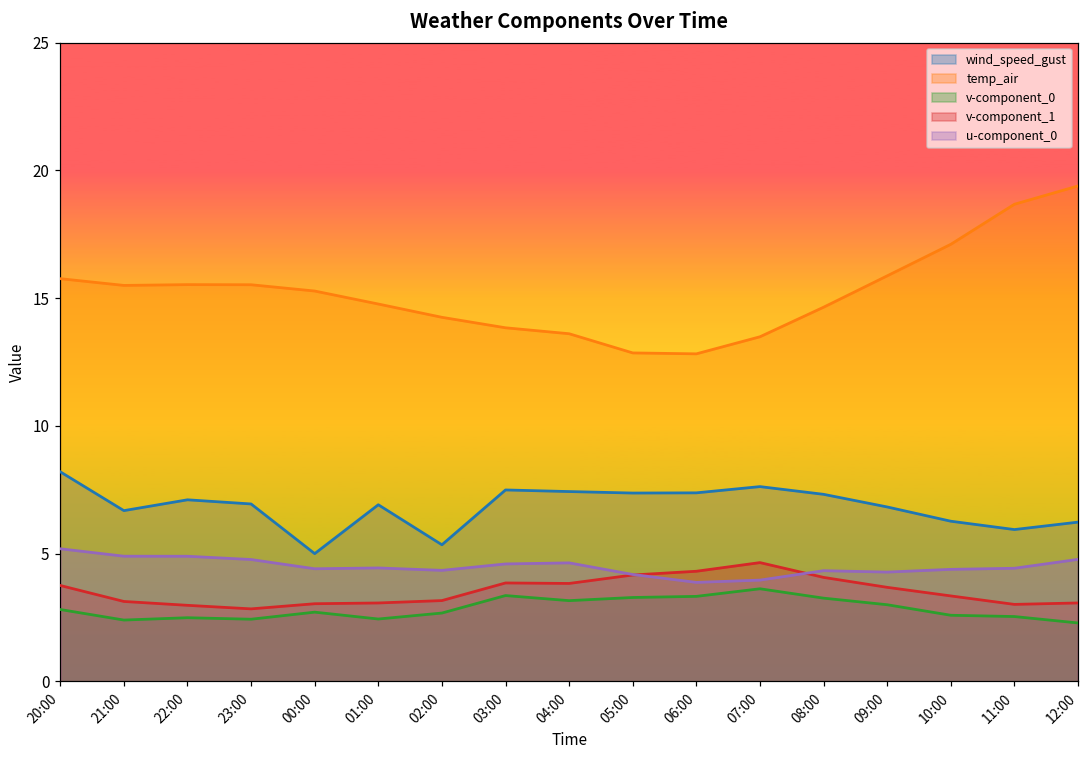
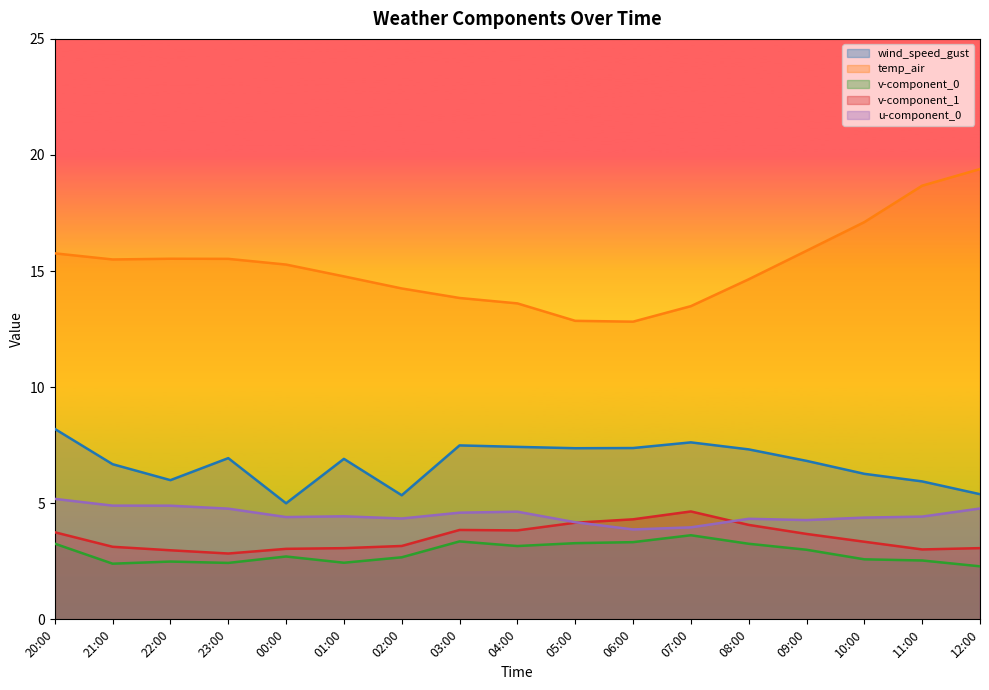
  {
    "wind_speed_gust": {
      "20:00": 8.2,
      "21:00": 6.7,
-     "22:00": 7.1,
+     "22:00": 6.0,
      "23:00": 6.9,
      "00:00": 5.0,
      "01:00": 6.9,
      "02:00": 5.3,
      "03:00": 7.5,
      "04:00": 7.4,
      "05:00": 7.4,
      "06:00": 7.4,
      "07:00": 7.6,
      "08:00": 7.3,
      "09:00": 6.8,
      "10:00": 6.3,
      "11:00": 5.9,
-     "12:00": 6.2
+     "12:00": 5.4
    },
    "v-component_0": {
-     "20:00": 2.8,
+     "20:00": 3.3,
      "21:00": 2.4,
      "22:00": 2.5,
      "23:00": 2.4,
      "00:00": 2.7,
      "01:00": 2.4,
      "02:00": 2.7,
      "03:00": 3.4,
      "04:00": 3.2,
      "05:00": 3.3,
      "06:00": 3.3,
      "07:00": 3.6,
      "08:00": 3.3,
      "09:00": 3.0,
      "10:00": 2.6,
      "11:00": 2.5,
      "12:00": 2.3
    },
    "u-component_0": {
      "20:00": 5.2,
      "21:00": 4.9,
      "22:00": 4.9,
      "23:00": 4.8,
      "00:00": 4.4,
      "01:00": 4.4,
      "02:00": 4.3,
      "03:00": 4.6,
      "04:00": 4.6,
      "06:00": 3.9,
      "07:00": 4.0,
      "08:00": 4.3,
      "09:00": 4.3,
      "10:00": 4.4,
      "11:00": 4.4,
      "12:00": 4.8
    }
  }
